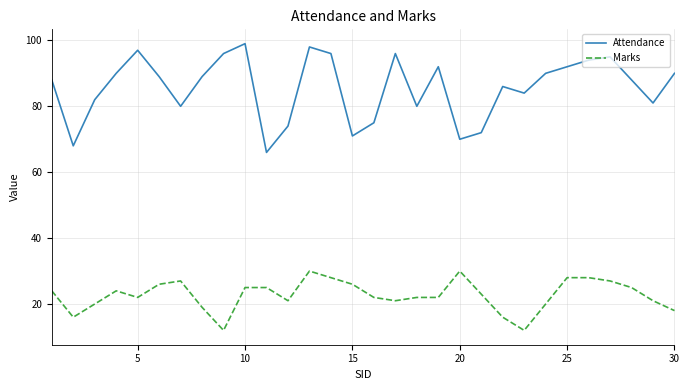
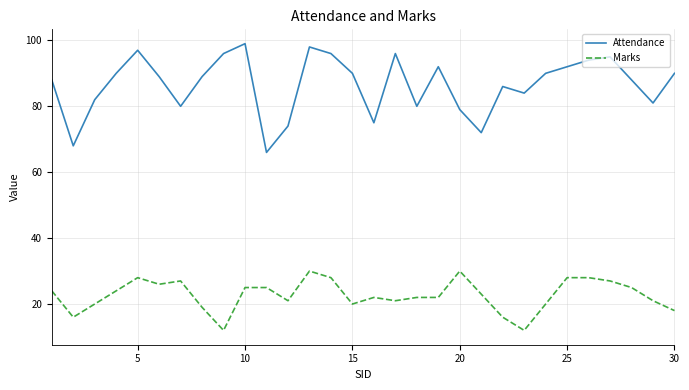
  {
    "Attendance": {
      "5": 97,
      "10": 99,
-     "15": 71,
-     "20": 70,
+     "15": 90,
+     "20": 79,
      "25": 92,
      "30": 90
    },
    "Marks": {
-     "5": 22,
+     "5": 28,
      "10": 25,
-     "15": 26,
+     "15": 20,
      "20": 30,
      "25": 28,
      "30": 18
    }
  }
